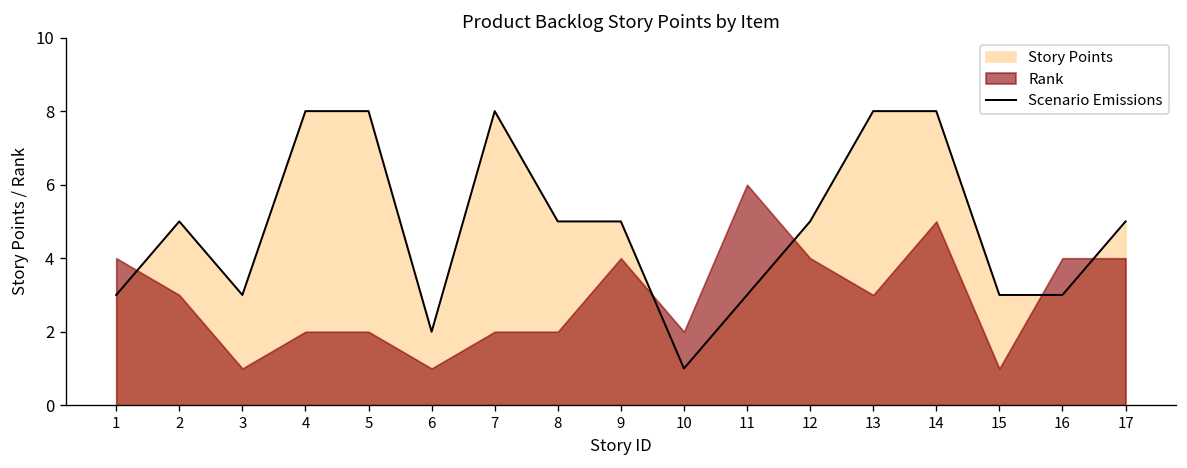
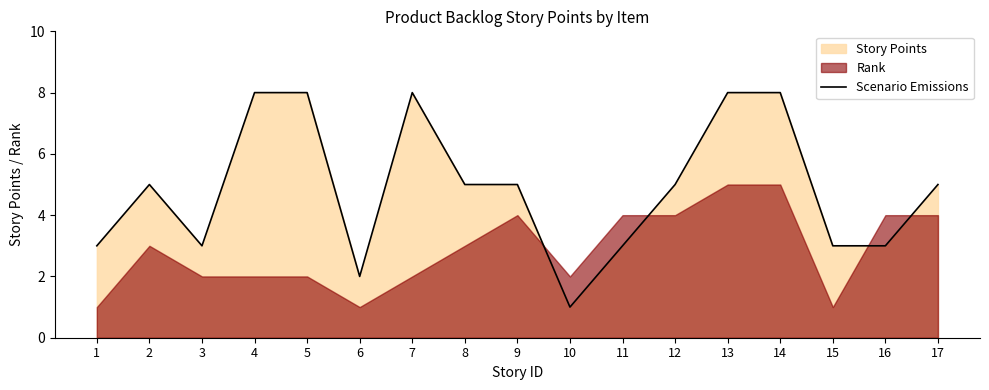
  {
    "Story Points": {
      "1": 3,
      "2": 5,
      "3": 3,
      "4": 8,
      "5": 8,
      "6": 2,
      "7": 8,
      "8": 5,
      "9": 5,
      "10": 1,
      "11": 3,
      "12": 5,
      "13": 8,
      "14": 8,
      "15": 3,
      "16": 3,
      "17": 5
    },
    "Rank": {
-     "1": 4,
+     "1": 1,
      "2": 3,
-     "3": 1,
+     "3": 2,
      "4": 2,
      "5": 2,
      "6": 1,
      "7": 2,
-     "8": 2,
+     "8": 3,
      "9": 4,
      "10": 2,
-     "11": 6,
+     "11": 4,
      "12": 4,
-     "13": 3,
+     "13": 5,
      "14": 5,
      "15": 1,
      "16": 4,
      "17": 4
    }
  }
